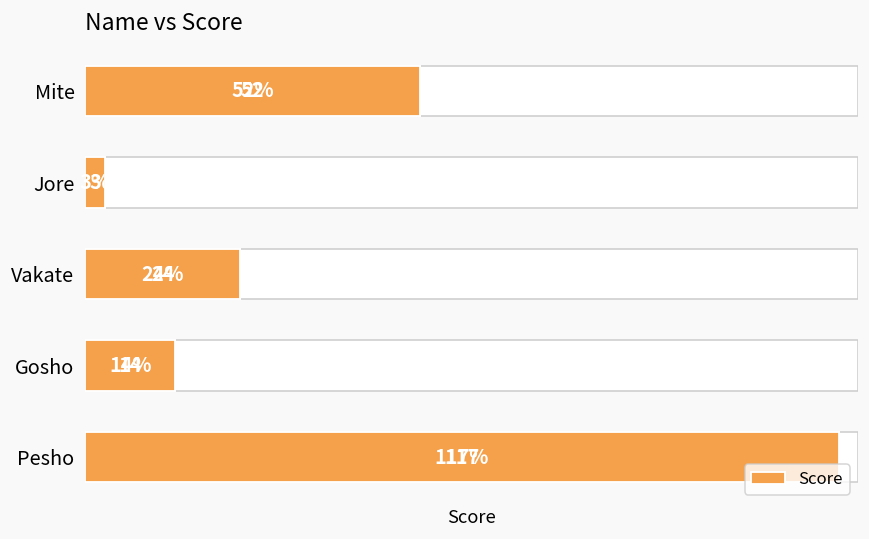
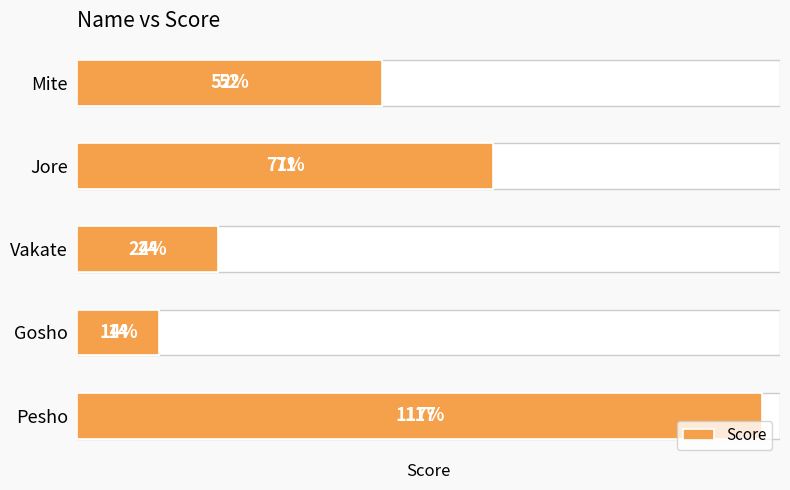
  {
    "Score": {
-     "Jore": 3
+     "Jore": 71
    }
  }
